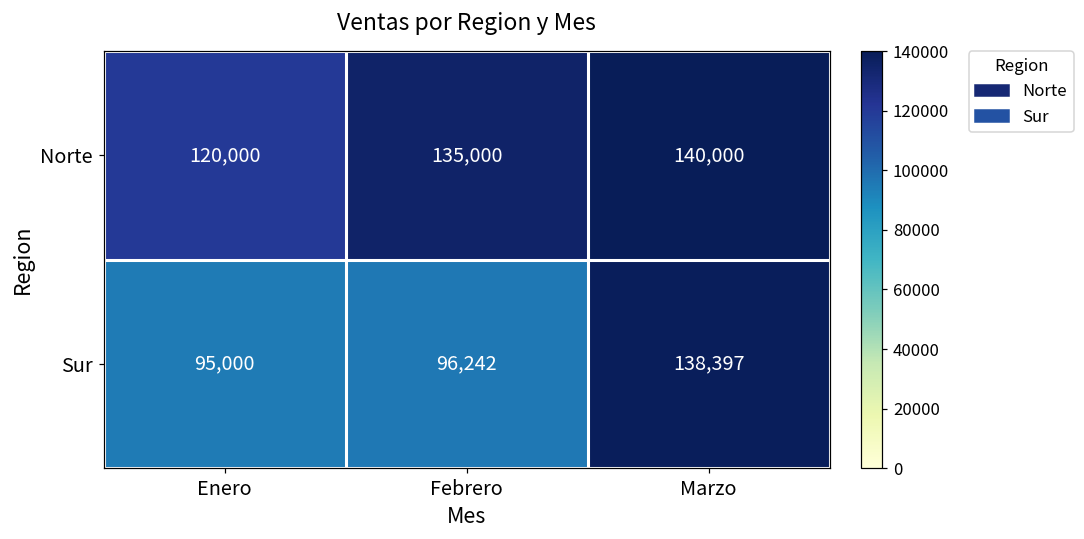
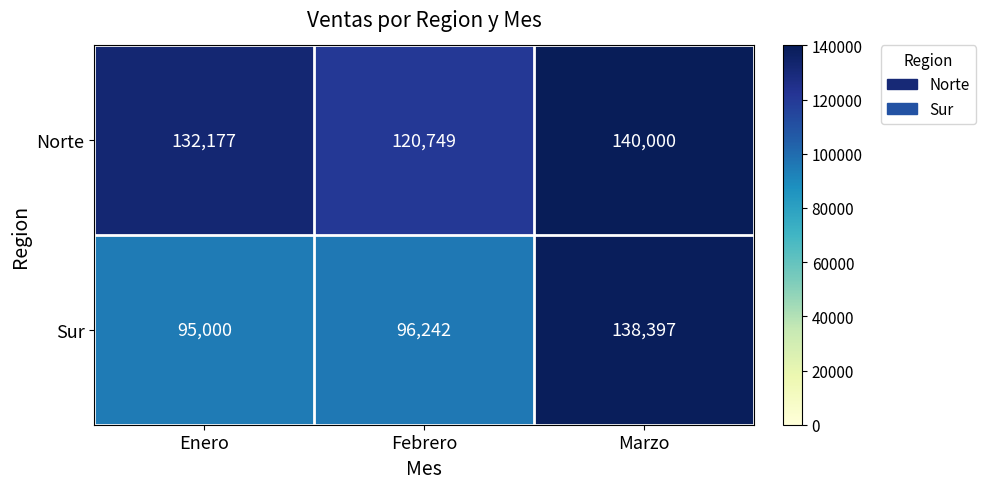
  {
    "Norte": {
-     "Enero": "120,000",
-     "Febrero": "135,000",
+     "Enero": "132,177",
+     "Febrero": "120,749",
      "Marzo": "140,000"
    },
    "Sur": {
      "Enero": "95,000",
      "Febrero": "96,242",
      "Marzo": "138,397"
    }
  }
